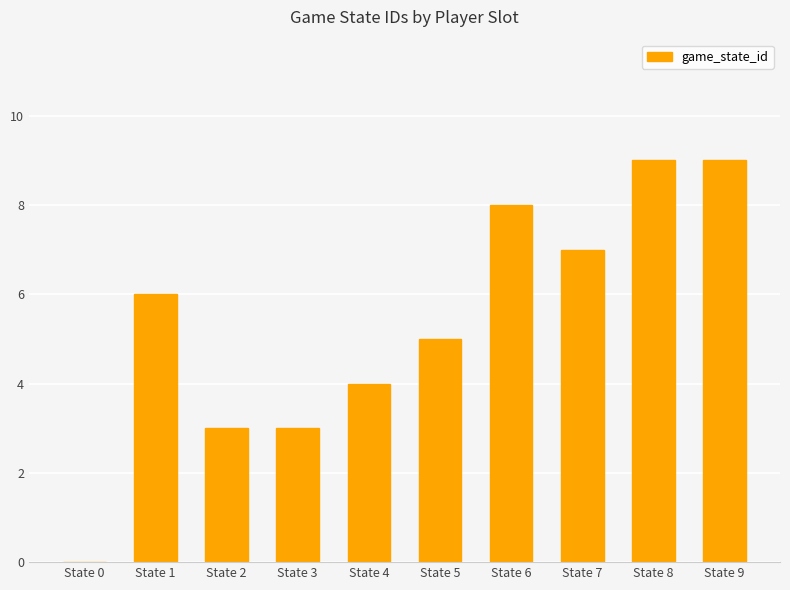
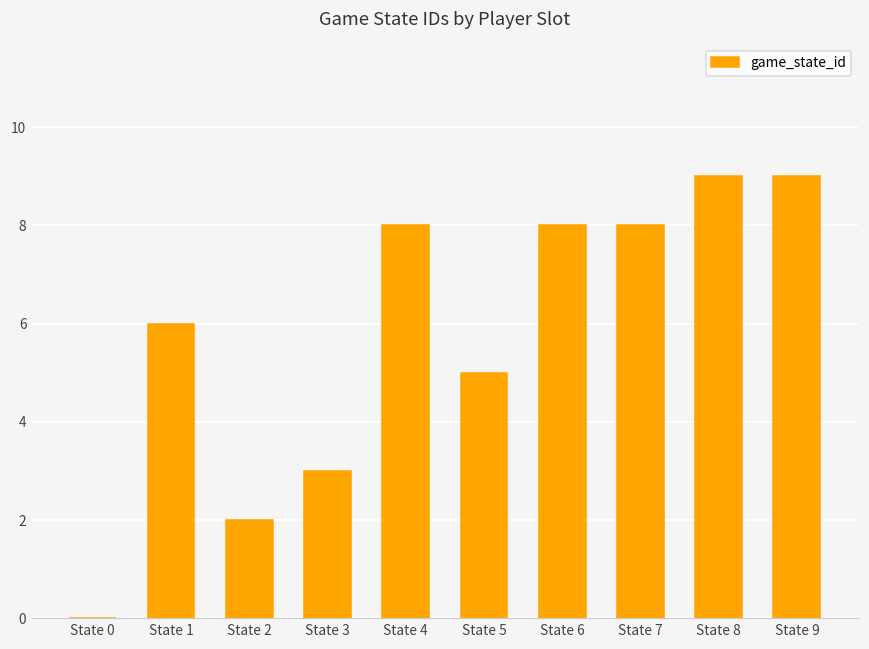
  {
    "State 0": 0,
    "State 1": 6,
-   "State 2": 3,
+   "State 2": 2,
    "State 3": 3,
-   "State 4": 4,
+   "State 4": 8,
    "State 5": 5,
    "State 6": 8,
-   "State 7": 7,
+   "State 7": 8,
    "State 8": 9,
    "State 9": 9
  }
